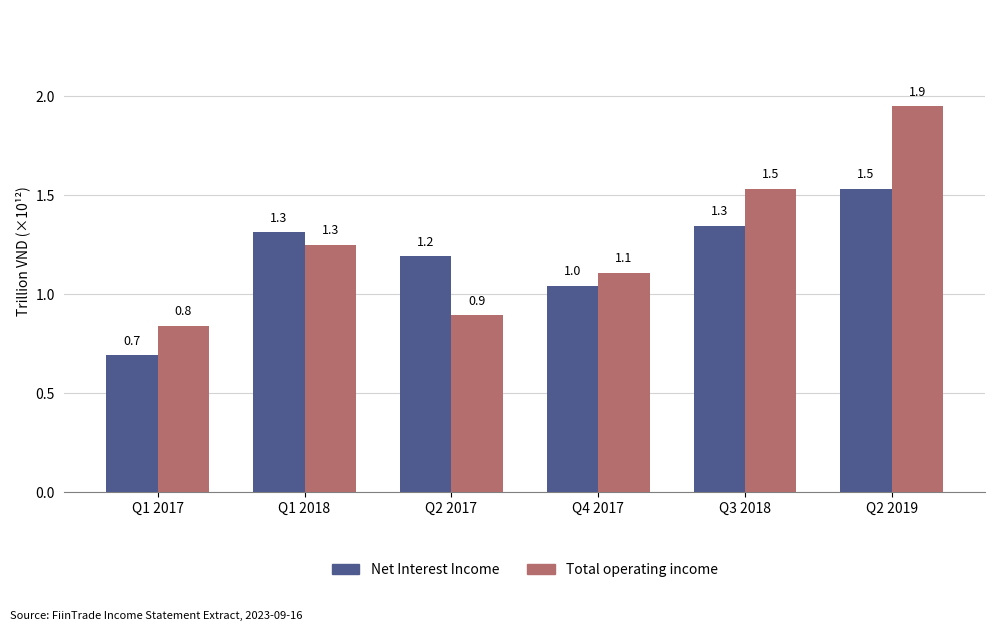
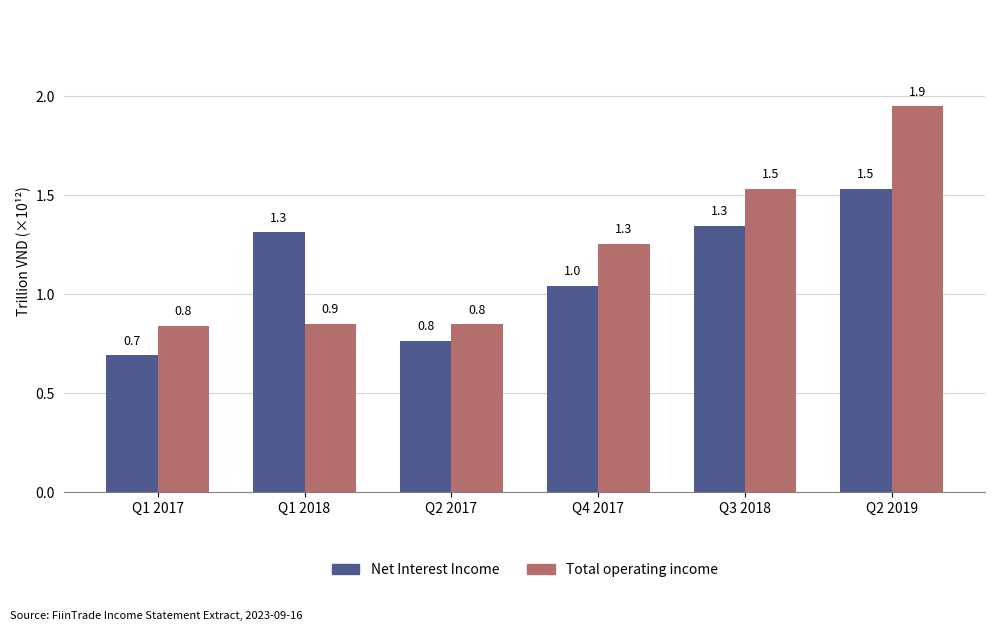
  {
    "Net Interest Income": {
      "Q1 2017": 0.7,
      "Q1 2018": 1.3,
-     "Q2 2017": 1.2,
+     "Q2 2017": 0.8,
      "Q4 2017": 1.0,
      "Q3 2018": 1.3,
      "Q2 2019": 1.5
    },
    "Total operating income": {
      "Q1 2017": 0.8,
-     "Q1 2018": 1.3,
-     "Q2 2017": 0.9,
-     "Q4 2017": 1.1,
+     "Q1 2018": 0.9,
+     "Q2 2017": 0.8,
+     "Q4 2017": 1.3,
      "Q3 2018": 1.5,
      "Q2 2019": 1.9
    }
  }
